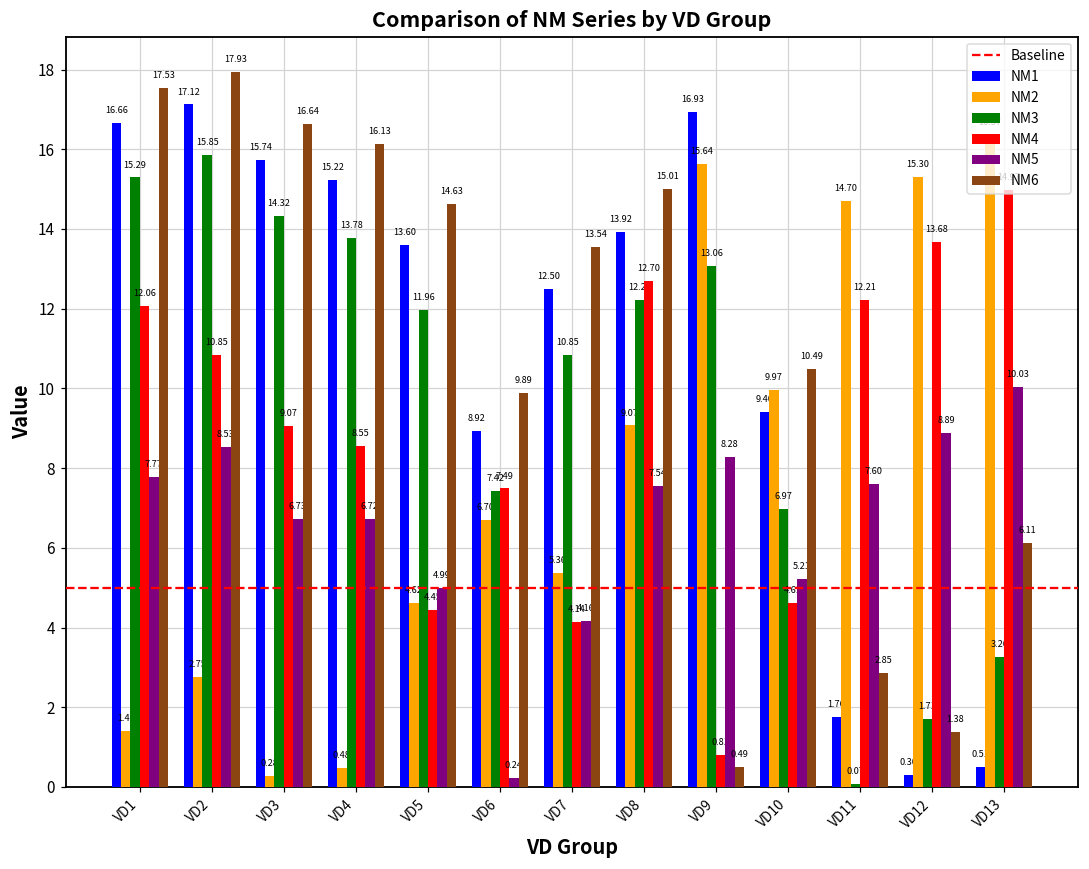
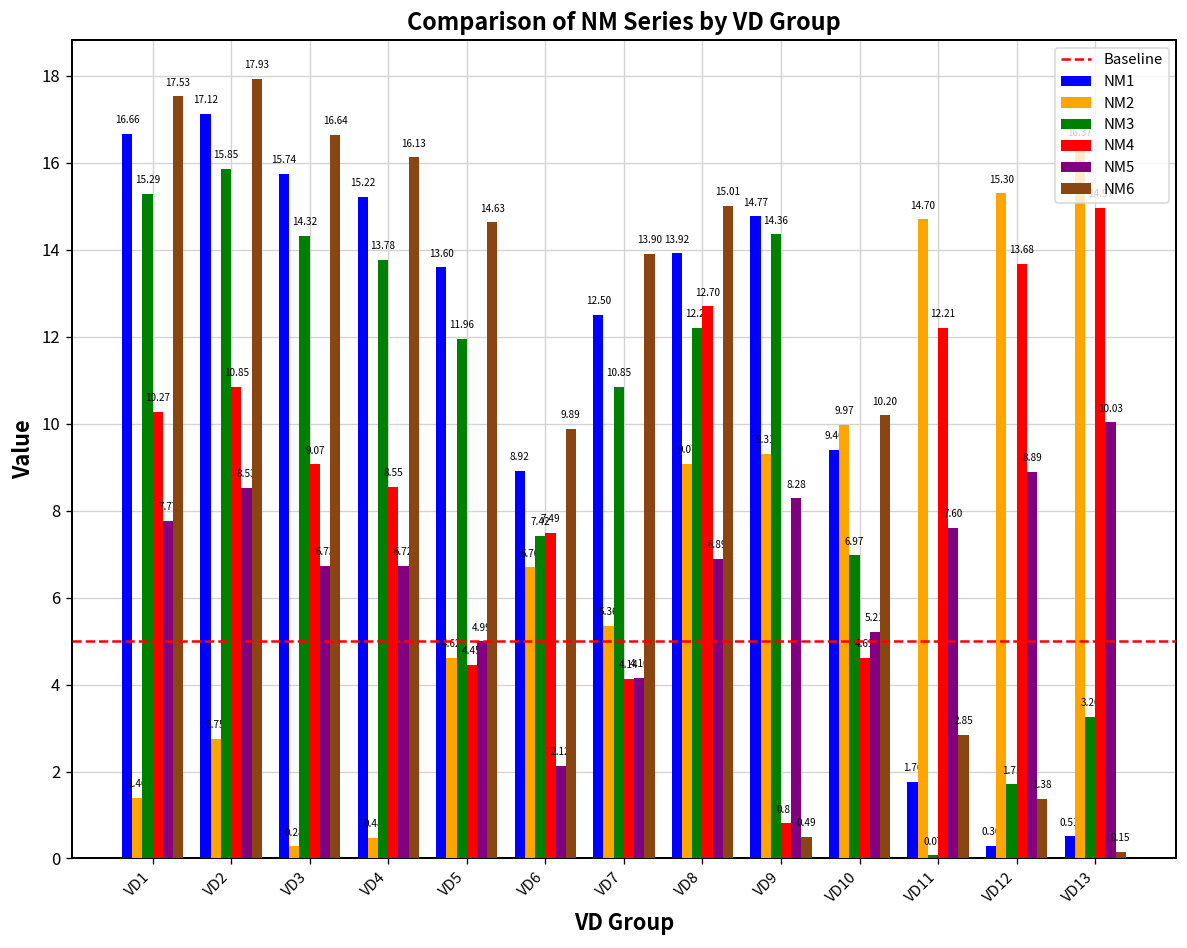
  {
    "NM1": {
      "VD1": 16.66,
      "VD2": 17.12,
      "VD3": 15.74,
      "VD4": 15.22,
      "VD5": 13.60,
      "VD6": 8.92,
      "VD7": 12.50,
      "VD8": 13.92,
-     "VD9": 16.93,
+     "VD9": 14.77,
      "VD10": 9.40,
      "VD11": 1.76,
      "VD12": 0.30,
      "VD13": 0.51
    },
    "NM2": {
      "VD1": 1.40,
      "VD2": 2.75,
      "VD3": 0.28,
      "VD4": 0.48,
      "VD5": 4.62,
      "VD6": 6.70,
      "VD7": 5.36,
      "VD8": 9.07,
-     "VD9": 15.64,
+     "VD9": 9.31,
      "VD10": 9.97,
      "VD11": 14.70,
      "VD12": 15.30
    },
    "NM3": {
      "VD1": 15.29,
      "VD2": 15.85,
      "VD3": 14.32,
      "VD4": 13.78,
      "VD5": 11.96,
      "VD7": 10.85,
      "VD8": 12.21,
-     "VD9": 13.06,
+     "VD9": 14.36,
      "VD10": 6.97,
      "VD11": 0.07,
      "VD12": 1.71,
      "VD13": 3.26
    },
    "NM4": {
-     "VD1": 12.06,
+     "VD1": 10.27,
      "VD2": 10.85,
      "VD3": 9.07,
      "VD4": 8.55,
      "VD5": 4.45,
      "VD8": 12.70,
      "VD9": 0.81,
      "VD10": 4.61,
      "VD11": 12.21,
      "VD12": 13.68
    },
    "NM5": {
      "VD1": 7.77,
      "VD2": 8.53,
      "VD3": 6.73,
      "VD4": 6.72,
      "VD5": 4.99,
-     "VD6": 0.24,
-     "VD8": 7.54,
+     "VD6": 2.12,
+     "VD8": 6.89,
      "VD9": 8.28,
      "VD10": 5.21,
      "VD11": 7.60,
      "VD12": 8.89,
      "VD13": 10.03
    },
    "NM6": {
      "VD1": 17.53,
      "VD2": 17.93,
      "VD3": 16.64,
      "VD4": 16.13,
      "VD5": 14.63,
      "VD6": 9.89,
-     "VD7": 13.54,
+     "VD7": 13.90,
      "VD8": 15.01,
      "VD9": 0.49,
-     "VD10": 10.49,
+     "VD10": 10.20,
      "VD11": 2.85,
      "VD12": 1.38,
-     "VD13": 6.11
+     "VD13": 0.15
    }
  }
